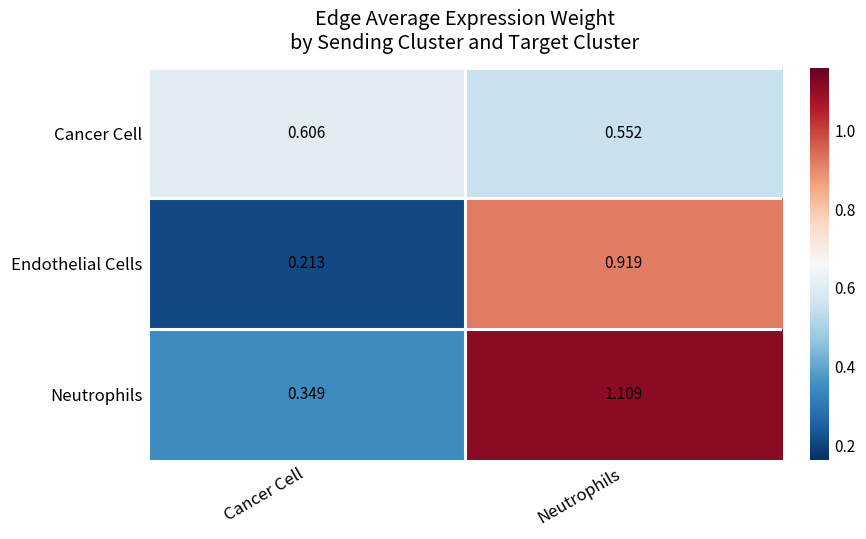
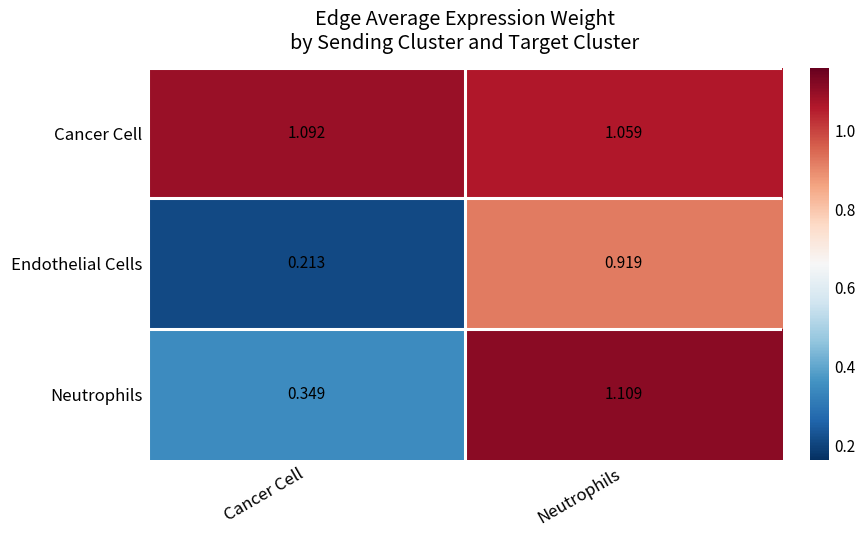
  {
    "Cancer Cell": {
-     "Cancer Cell": 0.606,
-     "Neutrophils": 0.552
+     "Cancer Cell": 1.092,
+     "Neutrophils": 1.059
    },
    "Endothelial Cells": {
      "Cancer Cell": 0.213,
      "Neutrophils": 0.919
    },
    "Neutrophils": {
      "Cancer Cell": 0.349,
      "Neutrophils": 1.109
    }
  }
